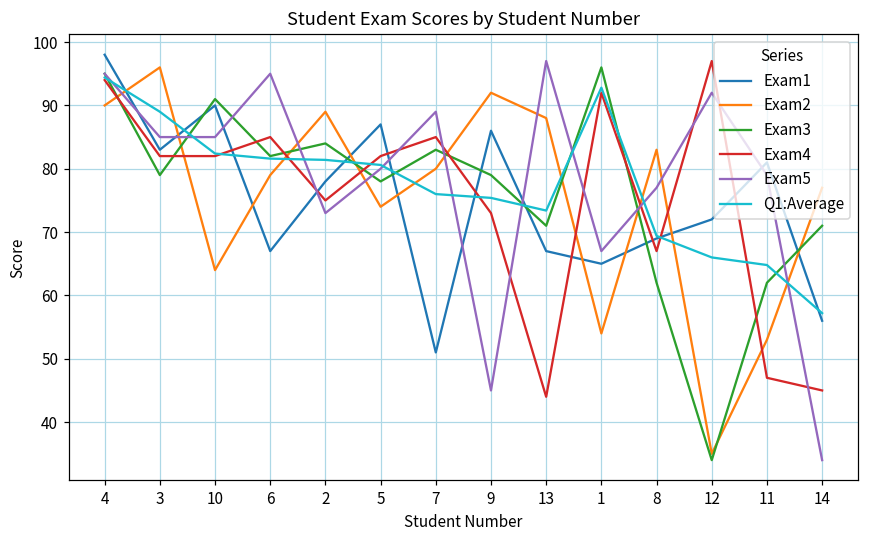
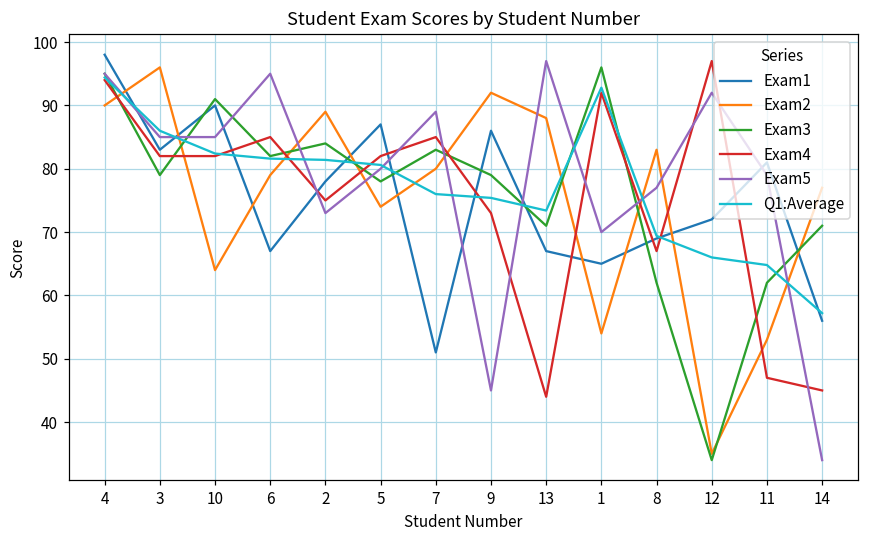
  {
    "Exam1": {
      "4": 98,
      "3": 83,
      "10": 90,
      "6": 67,
      "2": 78,
      "5": 87,
      "7": 51,
      "9": 86,
      "13": 67,
      "1": 65,
      "12": 72,
      "14": 56
    },
    "Exam2": {
      "4": 90,
      "3": 96,
      "10": 64,
      "6": 79,
      "2": 89,
      "5": 74,
      "7": 80,
      "9": 92,
      "13": 88,
      "1": 54,
      "8": 83,
      "12": 35,
      "11": 53
    },
    "Exam3": {
      "3": 79,
      "10": 91,
      "2": 84,
      "5": 78,
      "7": 83,
      "9": 79,
      "13": 71,
      "1": 96,
      "8": 62,
      "12": 34,
      "11": 62,
      "14": 71
    },
    "Exam4": {
      "3": 82,
      "6": 85,
      "2": 75,
      "5": 82,
      "7": 85,
      "9": 73,
      "13": 44,
      "1": 92,
      "8": 67,
      "12": 97,
      "11": 47,
      "14": 45
    },
    "Exam5": {
      "3": 85,
      "10": 85,
      "6": 95,
      "2": 73,
      "5": 80,
      "7": 89,
      "9": 45,
      "13": 97,
-     "1": 67,
+     "1": 70,
      "8": 77,
      "12": 92,
      "14": 34
    },
    "Q1:Average": {
-     "3": 89,
+     "3": 86,
      "2": 81,
      "5": 81,
      "7": 76,
      "9": 75,
      "13": 73,
      "1": 93,
      "12": 66,
      "11": 65,
      "14": 57
    }
  }
